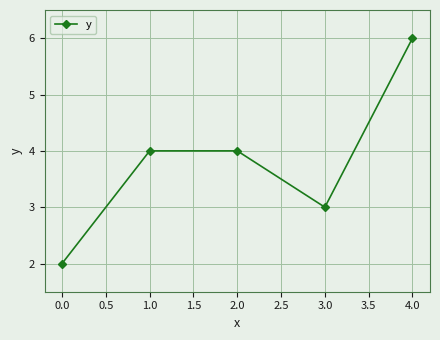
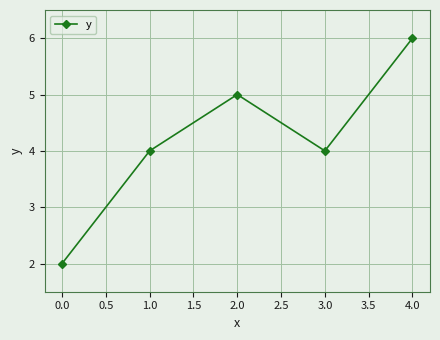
  {
    "0.0": 2,
    "1.0": 4,
-   "2.0": 4,
-   "3.0": 3,
+   "2.0": 5,
+   "3.0": 4,
    "4.0": 6
  }
